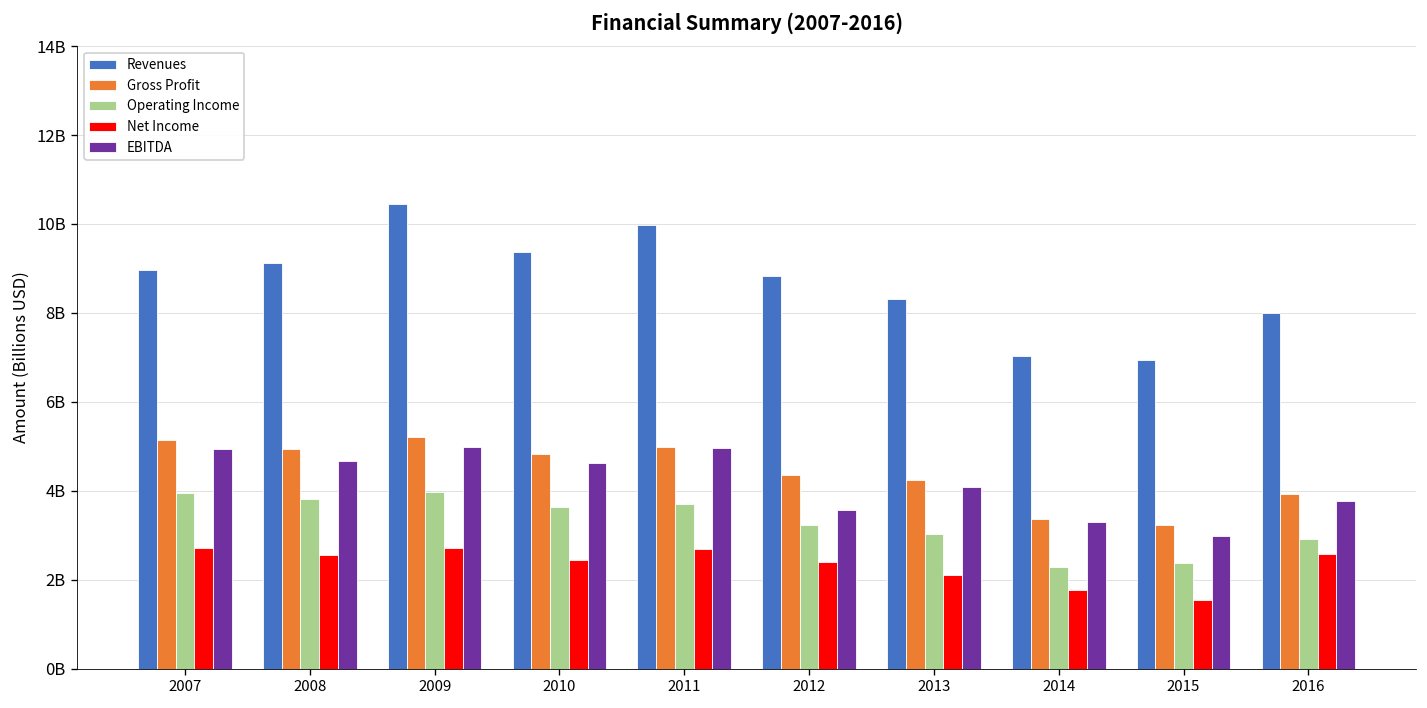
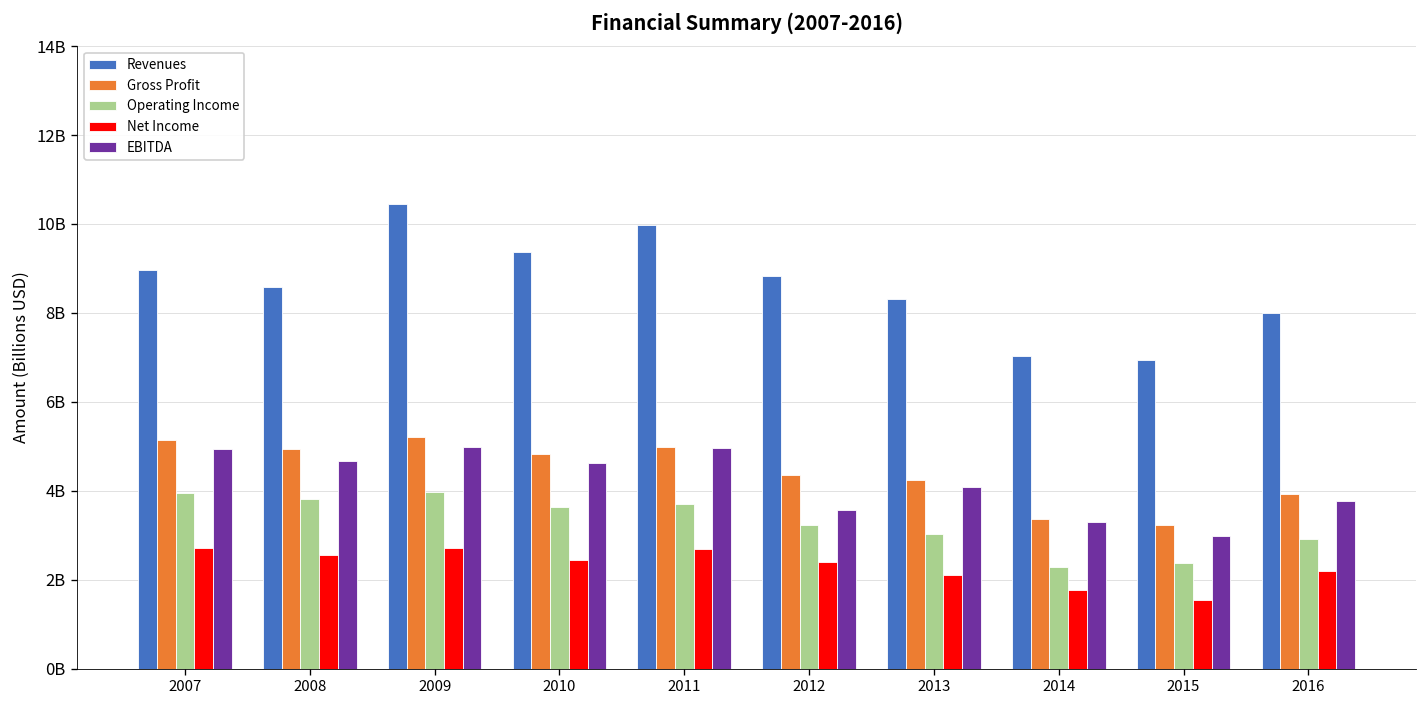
  {
    "Revenues": {
      "2007": 9000000000,
-     "2008": 9100000000,
+     "2008": 8600000000,
      "2009": 10400000000,
      "2010": 9400000000,
      "2011": 10000000000,
      "2012": 8800000000,
      "2013": 8300000000,
      "2014": 7000000000,
      "2015": 7000000000,
      "2016": 8000000000
    },
    "Gross Profit": {
      "2007": 5100000000,
      "2008": 4900000000,
      "2009": 5200000000,
      "2010": 4800000000,
      "2011": 5000000000,
      "2012": 4400000000,
      "2013": 4200000000,
      "2014": 3400000000,
      "2015": 3200000000,
      "2016": 3900000000
    },
    "Operating Income": {
      "2007": 4000000000,
      "2008": 3800000000,
      "2009": 4000000000,
      "2010": 3600000000,
      "2011": 3700000000,
      "2012": 3200000000,
      "2013": 3000000000,
      "2014": 2300000000,
      "2015": 2400000000,
      "2016": 2900000000
    },
    "Net Income": {
      "2007": 2700000000,
      "2008": 2600000000,
      "2009": 2700000000,
      "2010": 2500000000,
      "2011": 2700000000,
      "2012": 2400000000,
      "2013": 2100000000,
      "2014": 1800000000,
      "2015": 1600000000,
-     "2016": 2600000000
+     "2016": 2200000000
    },
    "EBITDA": {
      "2007": 4900000000,
      "2008": 4700000000,
      "2009": 5000000000,
      "2010": 4600000000,
      "2011": 5000000000,
      "2012": 3600000000,
      "2013": 4100000000,
      "2014": 3300000000,
      "2015": 3000000000,
      "2016": 3800000000
    }
  }
